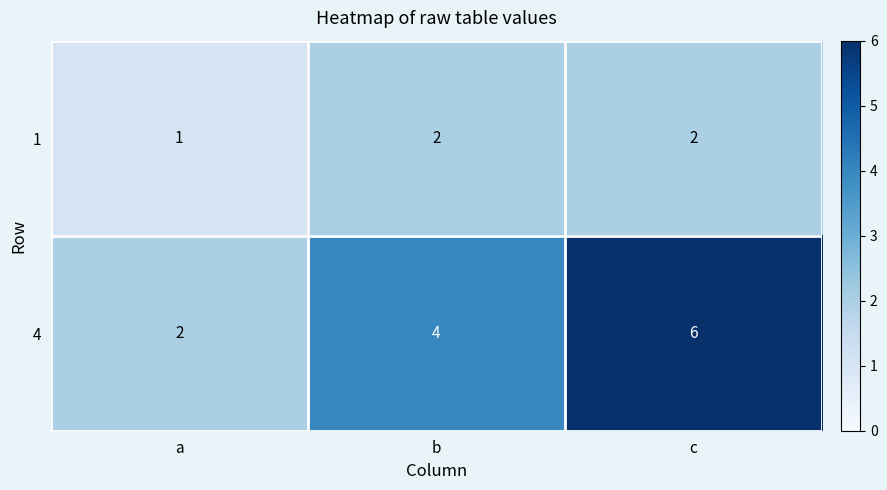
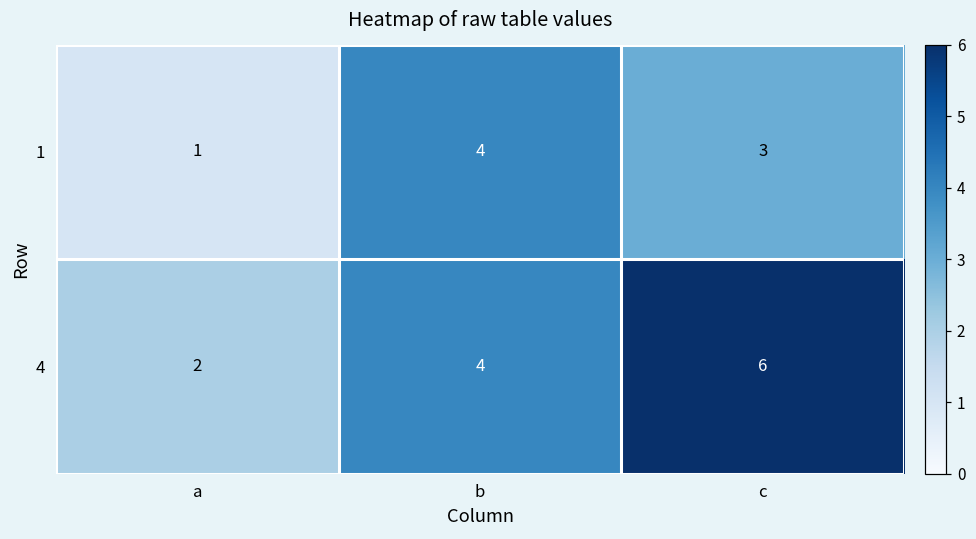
  {
    "1": {
      "a": 1,
-     "b": 2,
-     "c": 2
+     "b": 4,
+     "c": 3
    },
    "4": {
      "a": 2,
      "b": 4,
      "c": 6
    }
  }
